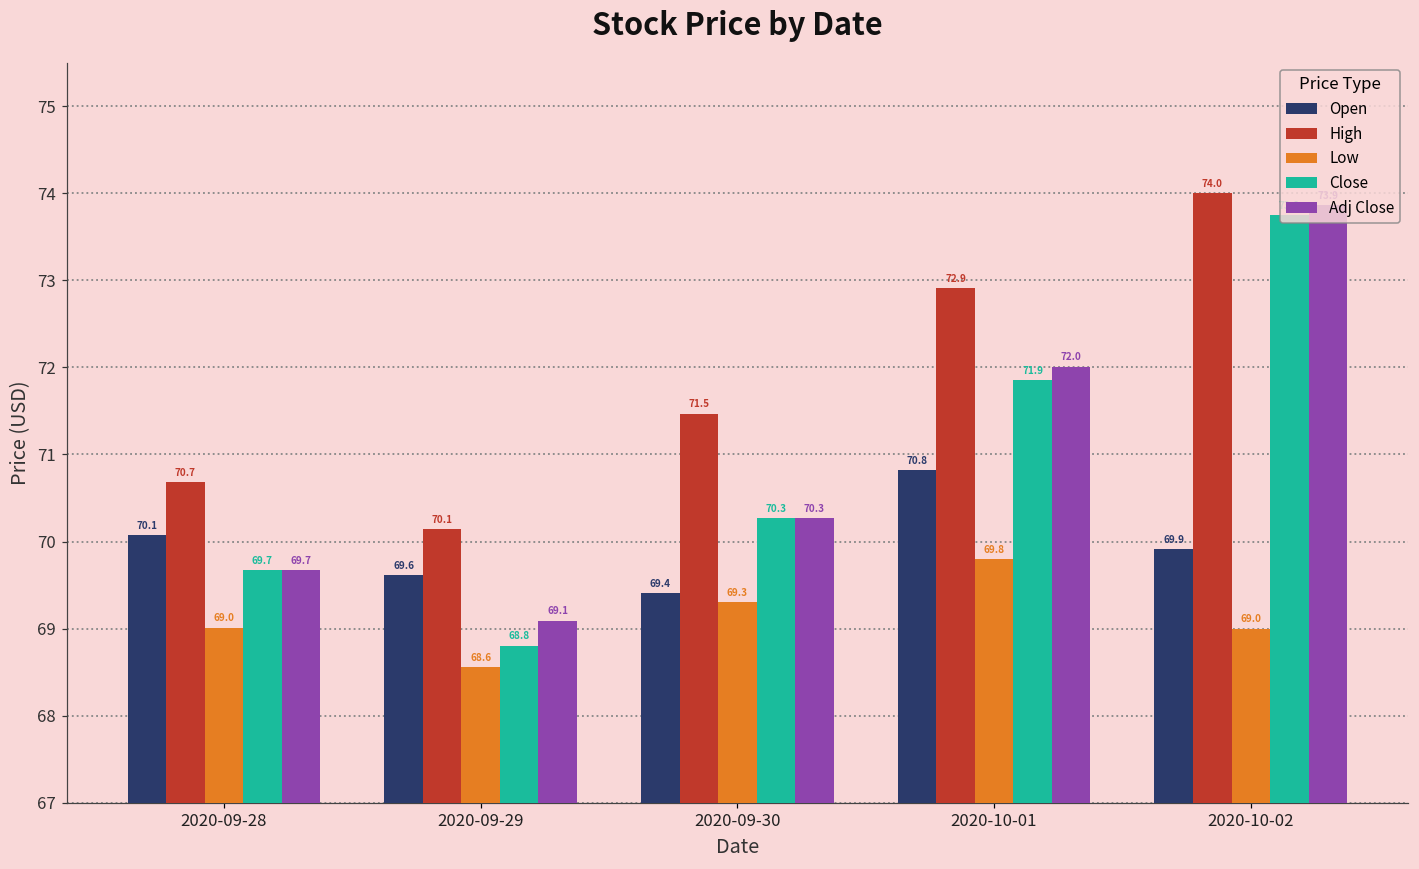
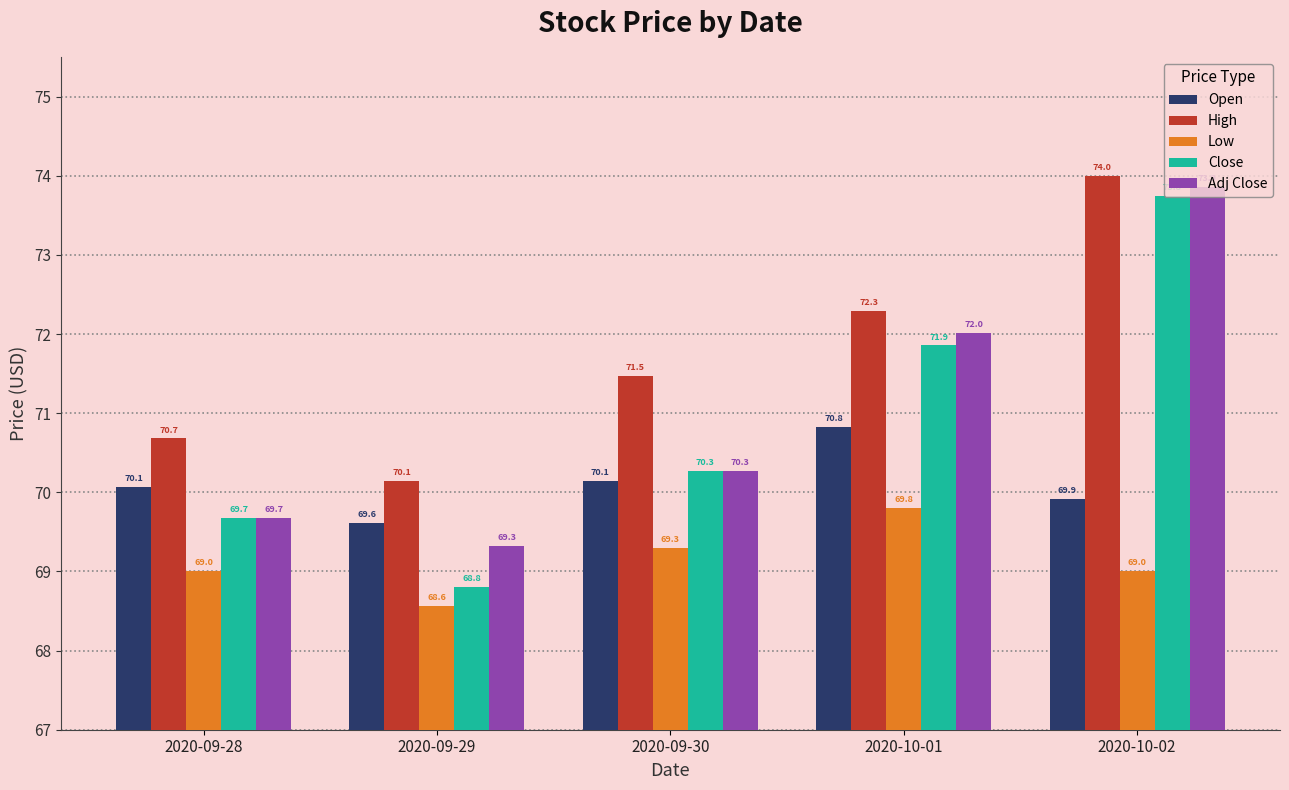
  {
    "Open": {
      "2020-09-28": 70.1,
      "2020-09-29": 69.6,
-     "2020-09-30": 69.4,
+     "2020-09-30": 70.1,
      "2020-10-01": 70.8,
      "2020-10-02": 69.9
    },
    "High": {
      "2020-09-28": 70.7,
      "2020-09-29": 70.1,
      "2020-09-30": 71.5,
-     "2020-10-01": 72.9,
+     "2020-10-01": 72.3,
      "2020-10-02": 74.0
    },
    "Low": {
      "2020-09-28": 69.0,
      "2020-09-29": 68.6,
      "2020-09-30": 69.3,
      "2020-10-01": 69.8,
      "2020-10-02": 69.0
    },
    "Close": {
      "2020-09-28": 69.7,
      "2020-09-29": 68.8,
      "2020-09-30": 70.3,
      "2020-10-01": 71.9
    },
    "Adj Close": {
      "2020-09-28": 69.7,
-     "2020-09-29": 69.1,
+     "2020-09-29": 69.3,
      "2020-09-30": 70.3,
      "2020-10-01": 72.0
    }
  }
